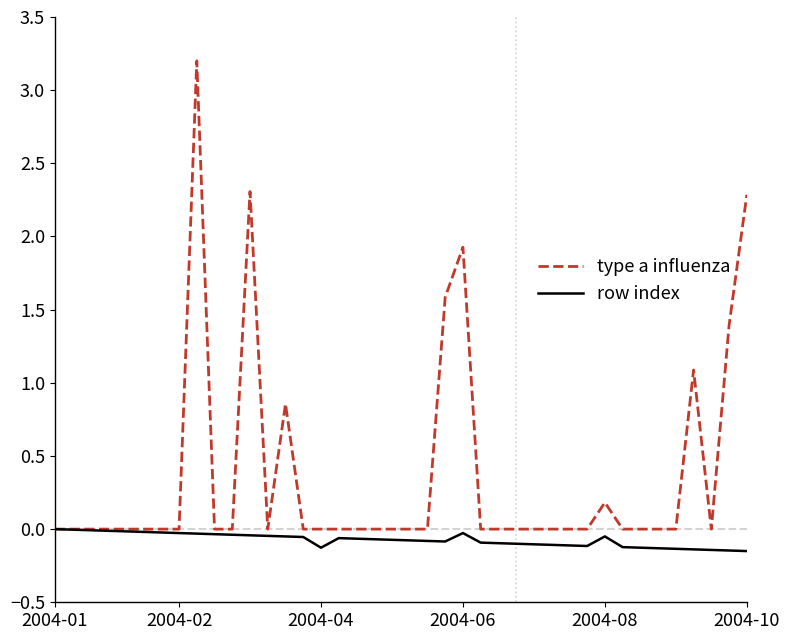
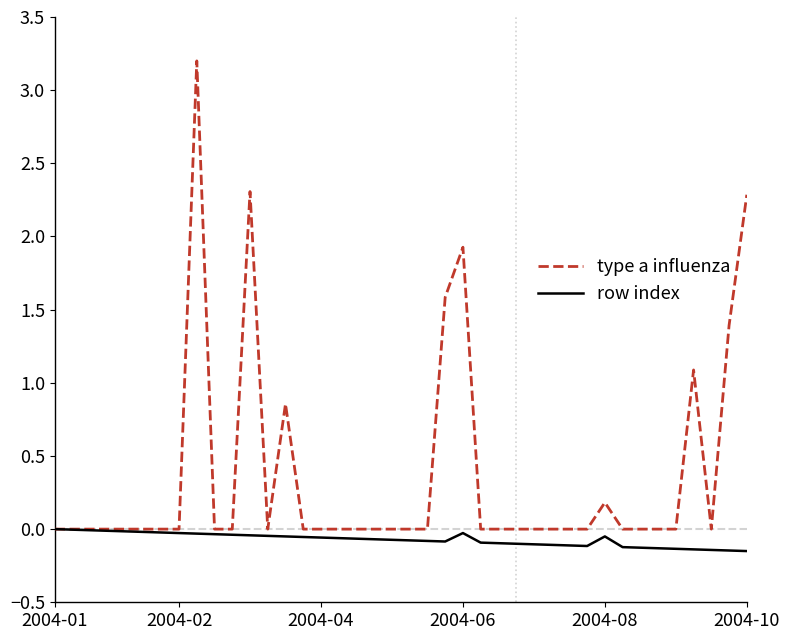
  {
    "type a influenza": {
      "2004-02": 0.00,
      "2004-04": 0.00,
      "2004-06": 1.93,
      "2004-08": 0.18,
      "2004-10": 2.29
    },
    "row index": {
      "2004-02": -0.03,
-     "2004-04": -0.13,
+     "2004-04": -0.06,
      "2004-06": -0.03,
      "2004-08": -0.05,
      "2004-10": -0.15
    }
  }
